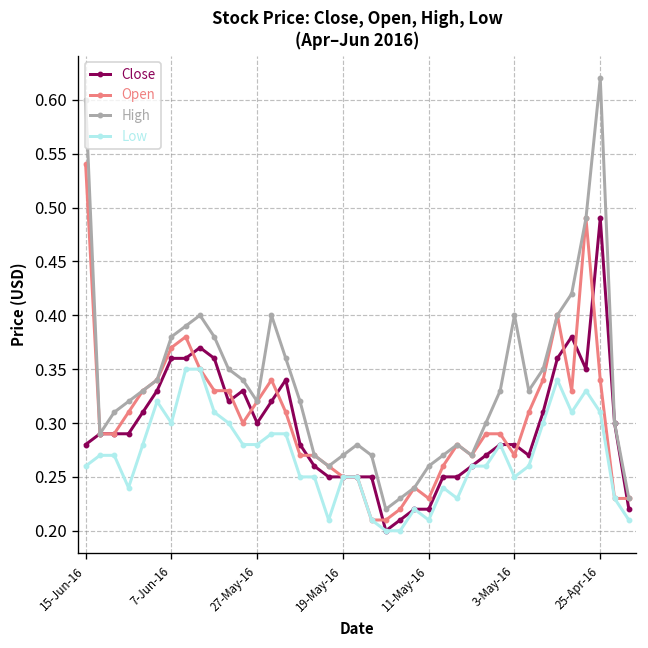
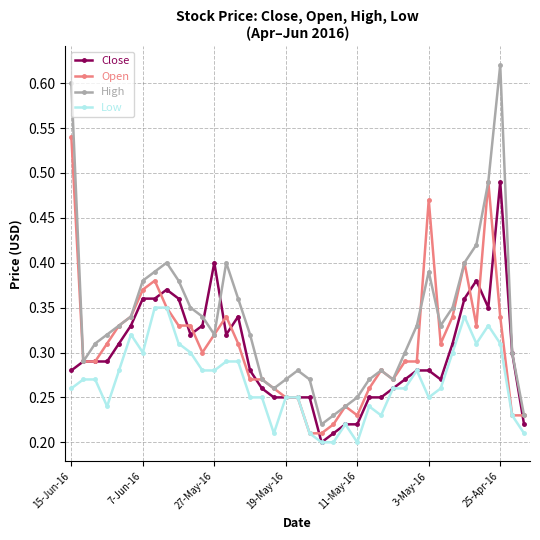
  {
    "Close": {
      "15-Jun-16": 0.28,
      "7-Jun-16": 0.36,
-     "27-May-16": 0.3,
+     "27-May-16": 0.4,
      "11-May-16": 0.22,
      "3-May-16": 0.28,
      "25-Apr-16": 0.49
    },
    "Open": {
      "15-Jun-16": 0.54,
      "7-Jun-16": 0.37,
      "11-May-16": 0.23,
-     "3-May-16": 0.27,
+     "3-May-16": 0.47,
      "25-Apr-16": 0.34
    },
    "High": {
      "7-Jun-16": 0.38,
      "19-May-16": 0.27,
-     "11-May-16": 0.26,
-     "3-May-16": 0.40,
+     "11-May-16": 0.25,
+     "3-May-16": 0.39,
      "25-Apr-16": 0.62
    },
    "Low": {
      "15-Jun-16": 0.26,
      "7-Jun-16": 0.30,
      "27-May-16": 0.28,
-     "11-May-16": 0.21,
+     "11-May-16": 0.20,
      "3-May-16": 0.25,
      "25-Apr-16": 0.31
    }
  }
